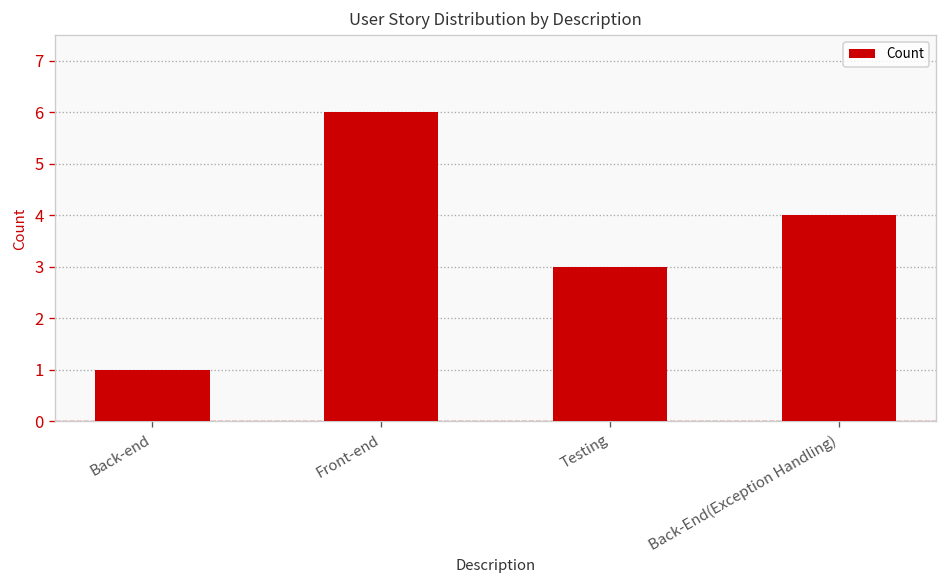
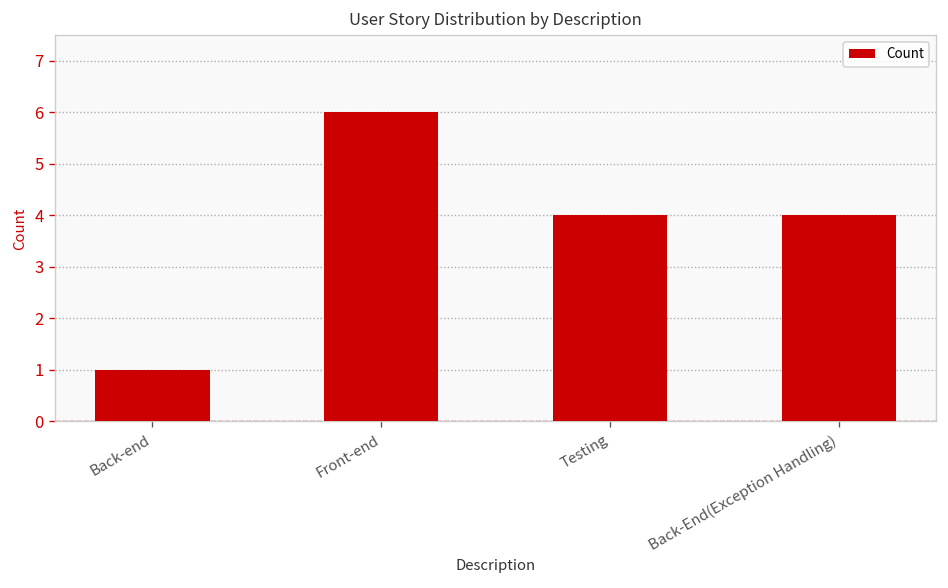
  {
    "Back-end": 1,
    "Front-end": 6,
-   "Testing": 3,
+   "Testing": 4,
    "Back-End(Exception Handling)": 4
  }
